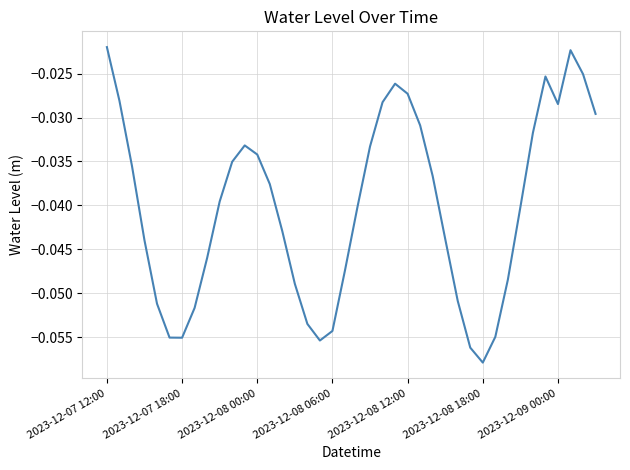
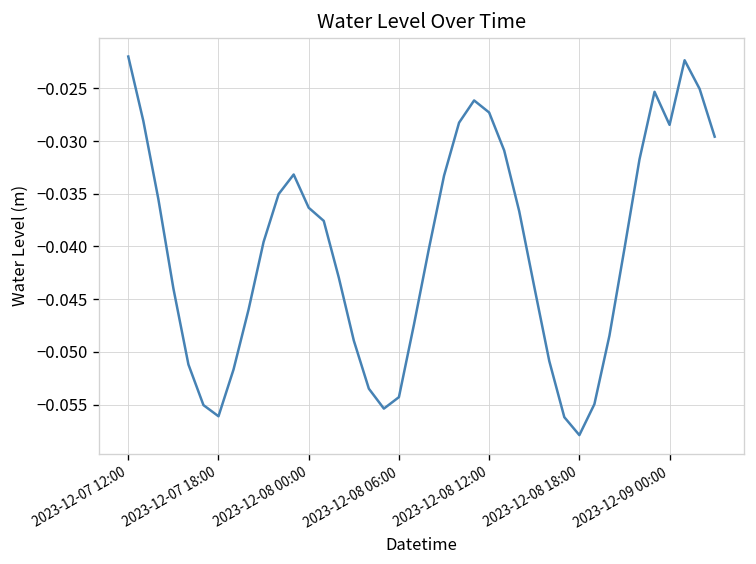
  {
    "2023-12-07 12:00": -0.022,
-   "2023-12-07 18:00": -0.055,
-   "2023-12-08 00:00": -0.034,
+   "2023-12-07 18:00": -0.056,
+   "2023-12-08 00:00": -0.036,
    "2023-12-08 06:00": -0.054,
    "2023-12-08 12:00": -0.027,
    "2023-12-08 18:00": -0.058,
    "2023-12-09 00:00": -0.028
  }
